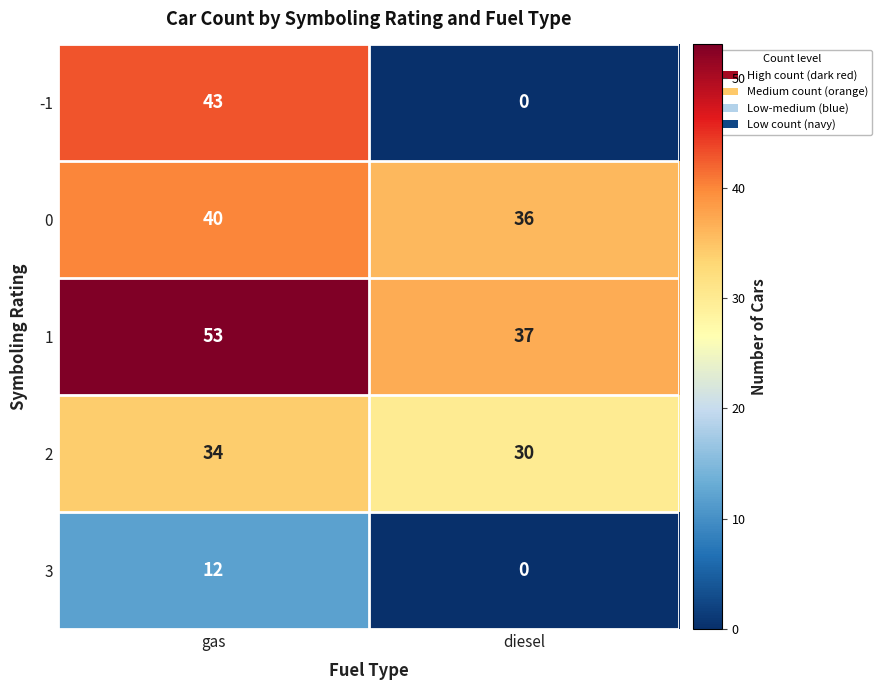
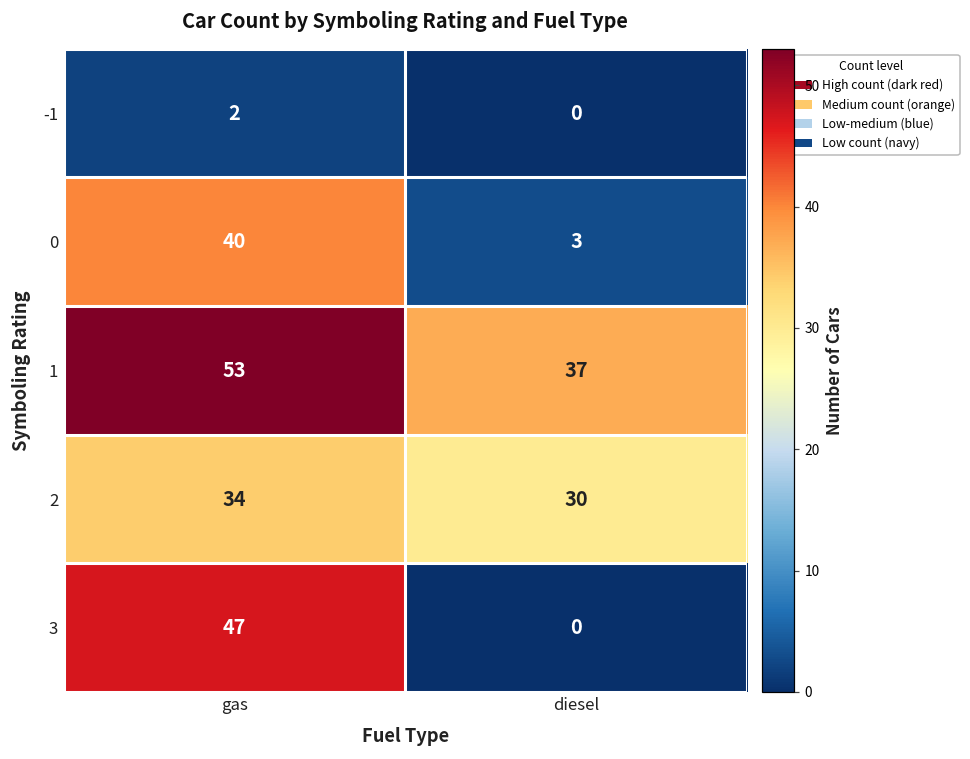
  {
    "-1": {
-     "gas": 43,
+     "gas": 2,
      "diesel": 0
    },
    "0": {
      "gas": 40,
-     "diesel": 36
+     "diesel": 3
    },
    "1": {
      "gas": 53,
      "diesel": 37
    },
    "2": {
      "gas": 34,
      "diesel": 30
    },
    "3": {
-     "gas": 12,
+     "gas": 47,
      "diesel": 0
    }
  }
